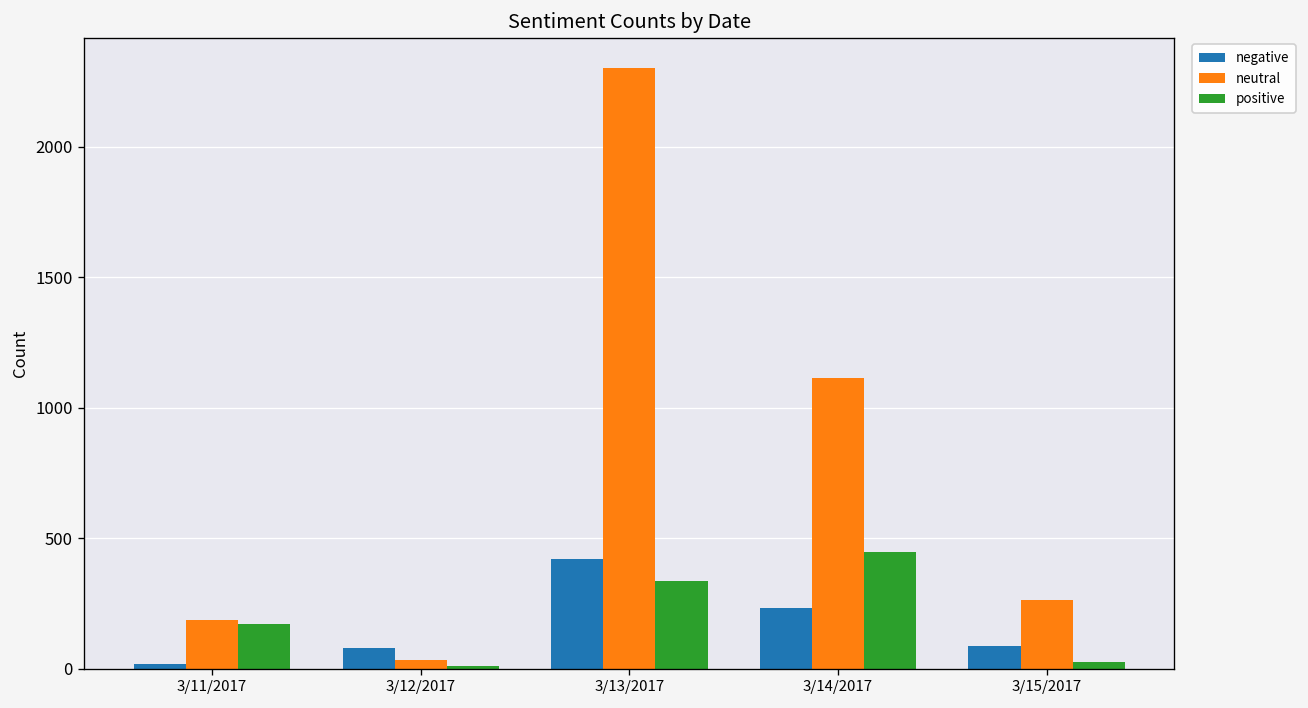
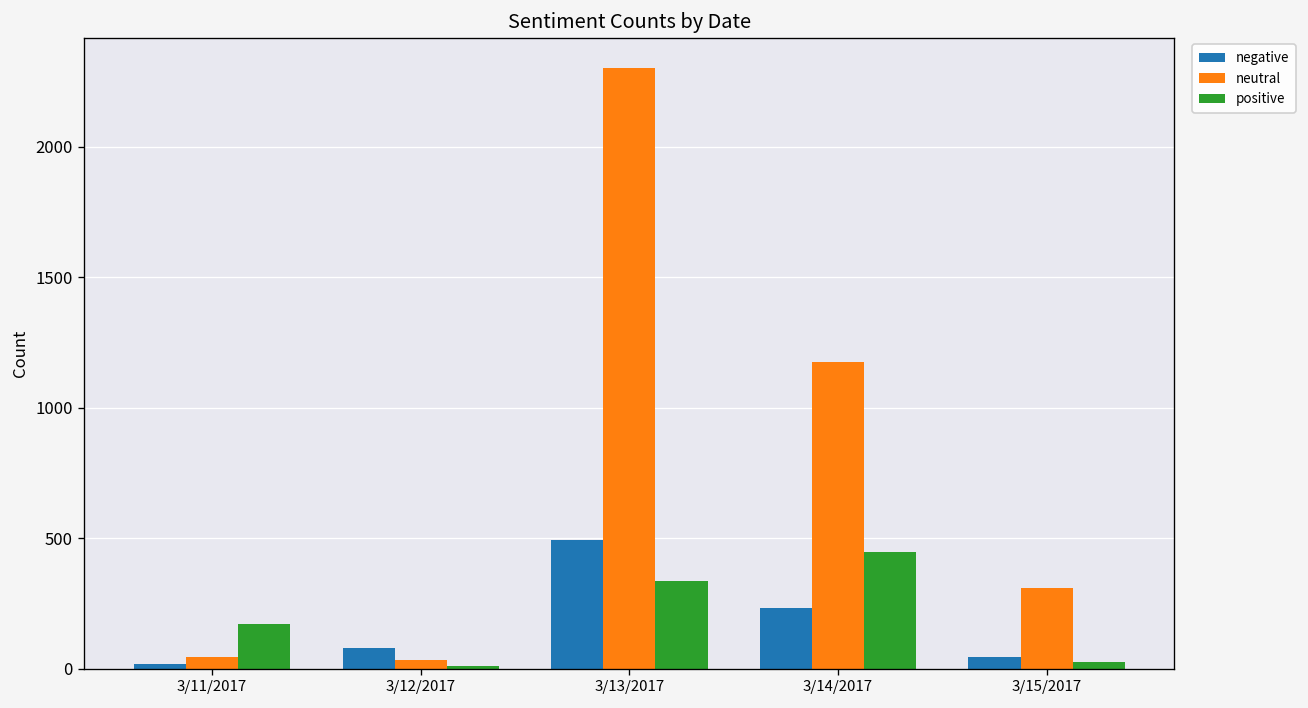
  {
    "negative": {
      "3/11/2017": 20,
      "3/12/2017": 80,
-     "3/13/2017": 420,
+     "3/13/2017": 490,
      "3/14/2017": 230,
-     "3/15/2017": 90
+     "3/15/2017": 40
    },
    "neutral": {
-     "3/11/2017": 190,
+     "3/11/2017": 50,
      "3/12/2017": 30,
      "3/13/2017": 2300,
-     "3/14/2017": 1120,
-     "3/15/2017": 270
+     "3/14/2017": 1180,
+     "3/15/2017": 310
    },
    "positive": {
      "3/11/2017": 170,
      "3/13/2017": 340,
      "3/14/2017": 450,
      "3/15/2017": 30
    }
  }
